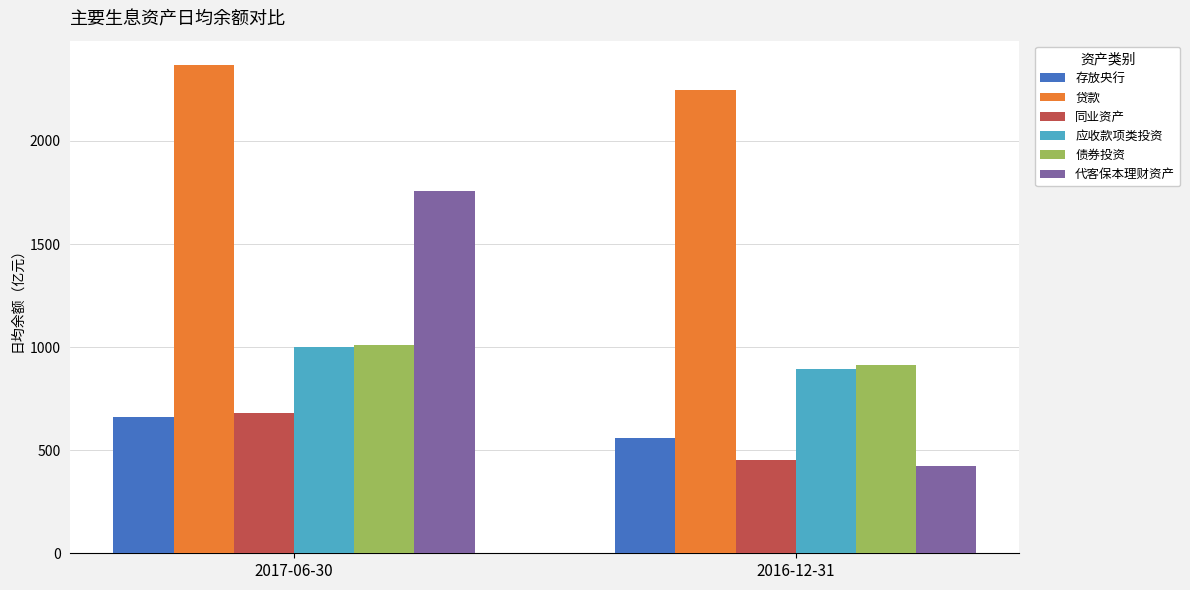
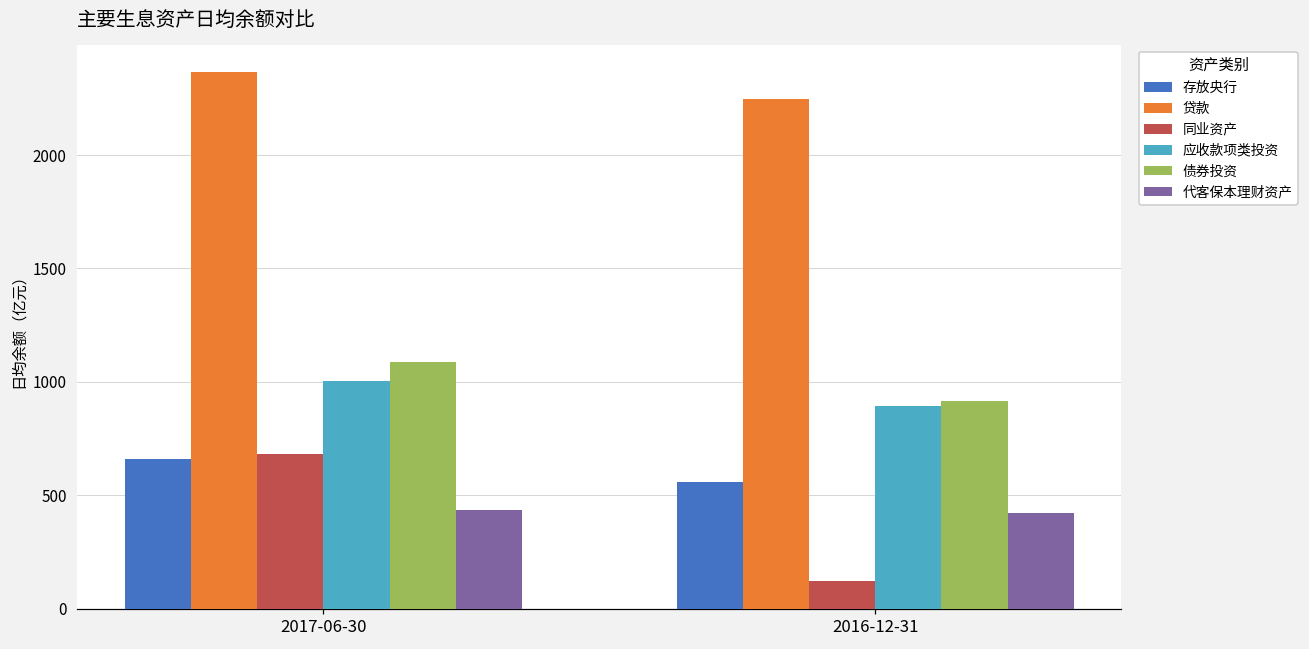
  {
    "贷款": {
      "2017-06-30": 2370,
      "2016-12-31": 2250
    },
    "同业资产": {
      "2017-06-30": 680,
-     "2016-12-31": 450
+     "2016-12-31": 120
    },
    "债券投资": {
-     "2017-06-30": 1010,
+     "2017-06-30": 1090,
      "2016-12-31": 910
    },
    "代客保本理财资产": {
-     "2017-06-30": 1760,
+     "2017-06-30": 440,
      "2016-12-31": 420
    }
  }
